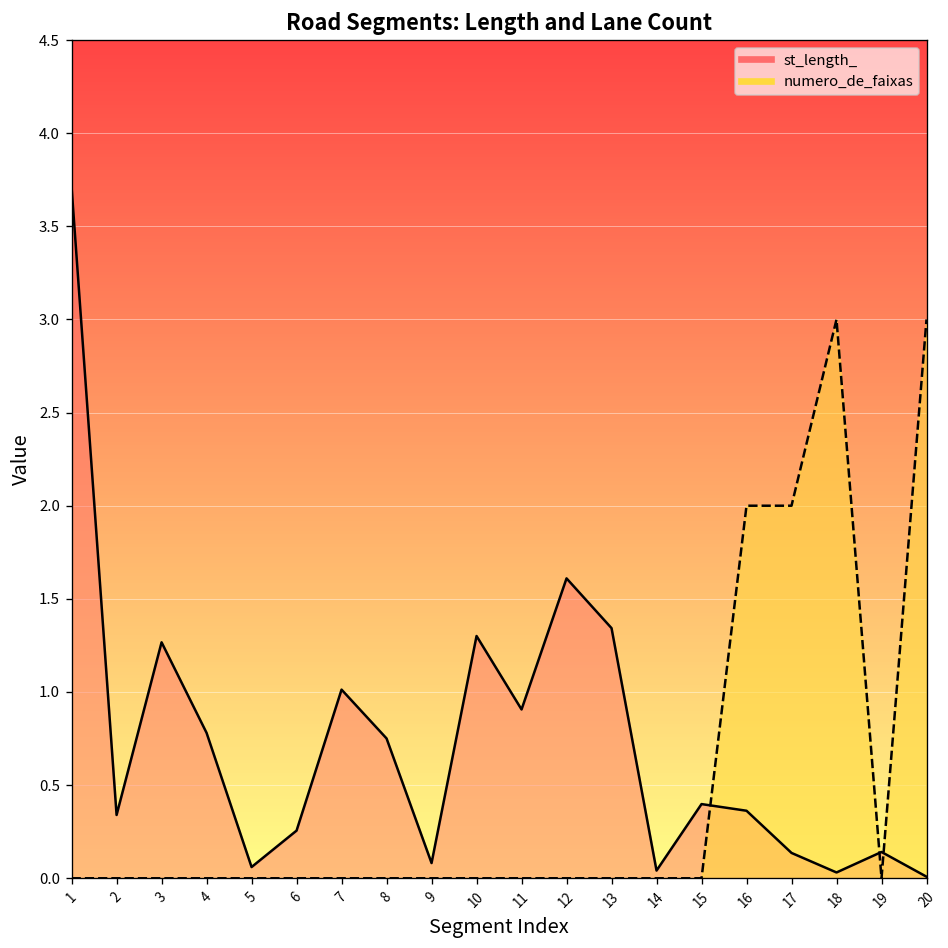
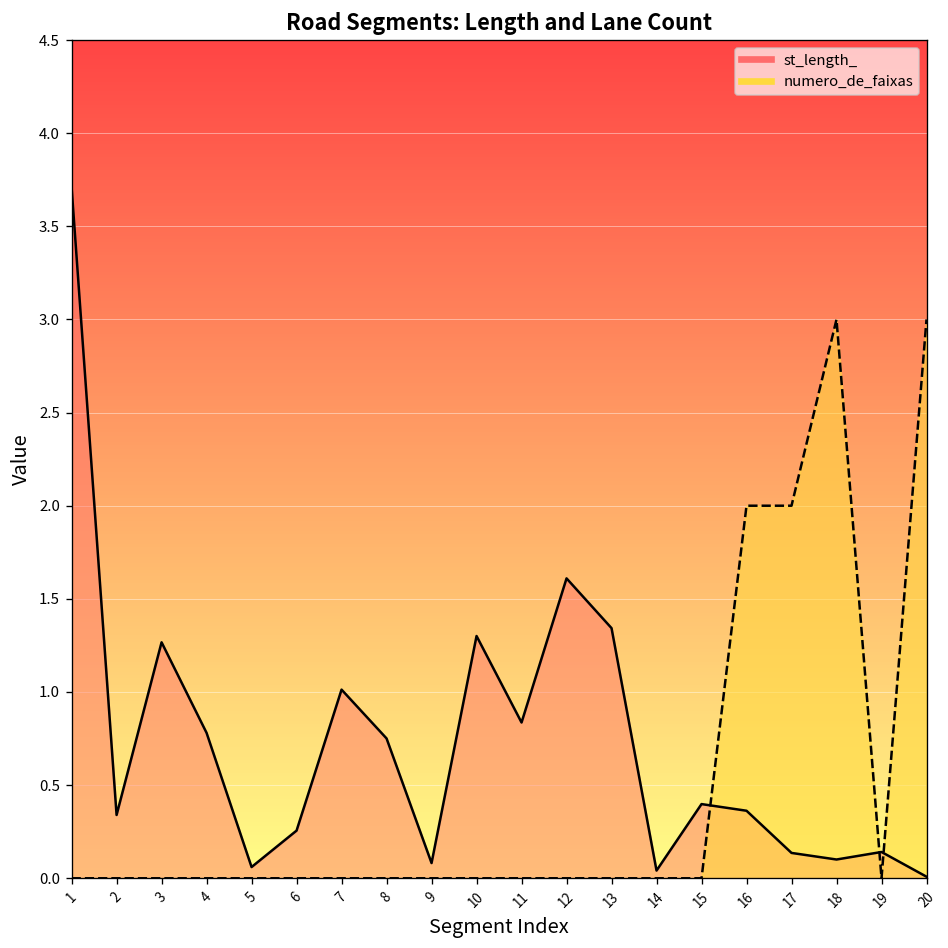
  {
    "st_length_": {
      "1": 3.71,
      "2": 0.34,
      "3": 1.27,
      "4": 0.78,
      "5": 0.06,
      "6": 0.26,
      "7": 1.01,
      "8": 0.75,
      "9": 0.08,
      "10": 1.30,
-     "11": 0.91,
+     "11": 0.84,
      "12": 1.61,
      "13": 1.34,
      "14": 0.04,
      "15": 0.40,
      "16": 0.36,
      "17": 0.14,
-     "18": 0.03,
+     "18": 0.10,
      "19": 0.14,
      "20": 0.01
    },
    "numero_de_faixas": {
      "1": 0.00,
      "2": 0.00,
      "3": 0.00,
      "4": 0.00,
      "5": 0.00,
      "6": 0.00,
      "7": 0.00,
      "8": 0.00,
      "9": 0.00,
      "10": 0.00,
      "11": 0.00,
      "12": 0.00,
      "13": 0.00,
      "14": 0.00,
      "15": 0.00,
      "16": 2.00,
      "17": 2.00,
      "18": 3.00,
      "19": 0.00,
      "20": 3.00
    }
  }
